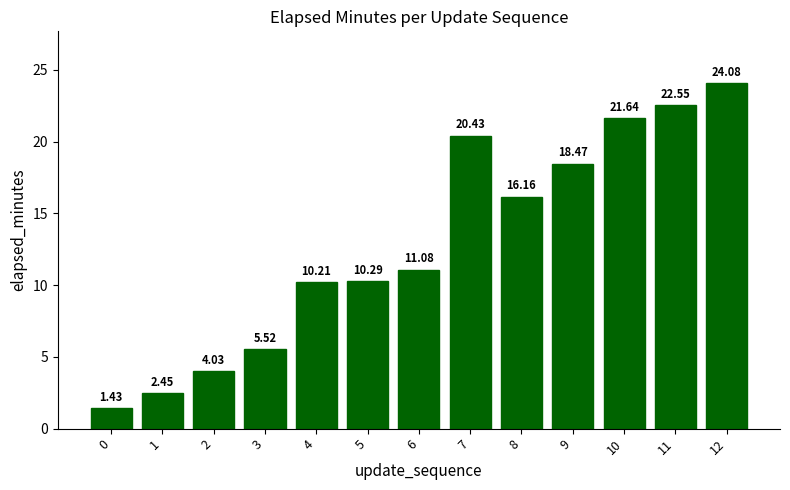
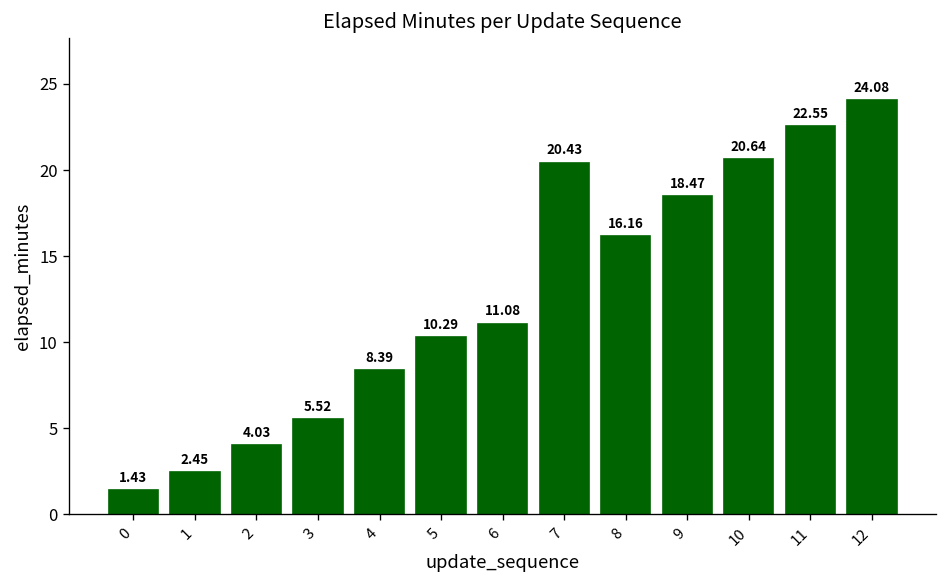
  {
    "0": 1.43,
    "1": 2.45,
    "2": 4.03,
    "3": 5.52,
-   "4": 10.21,
+   "4": 8.39,
    "5": 10.29,
    "6": 11.08,
    "7": 20.43,
    "8": 16.16,
    "9": 18.47,
-   "10": 21.64,
+   "10": 20.64,
    "11": 22.55,
    "12": 24.08
  }
